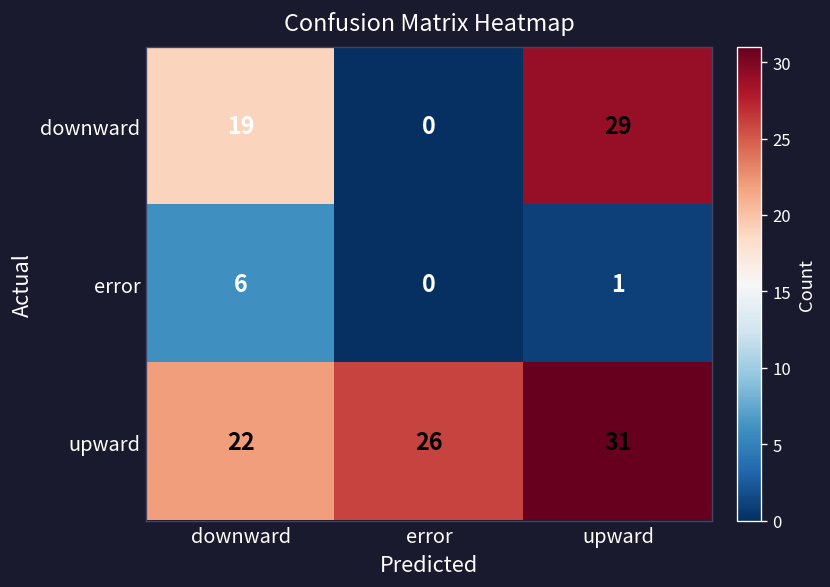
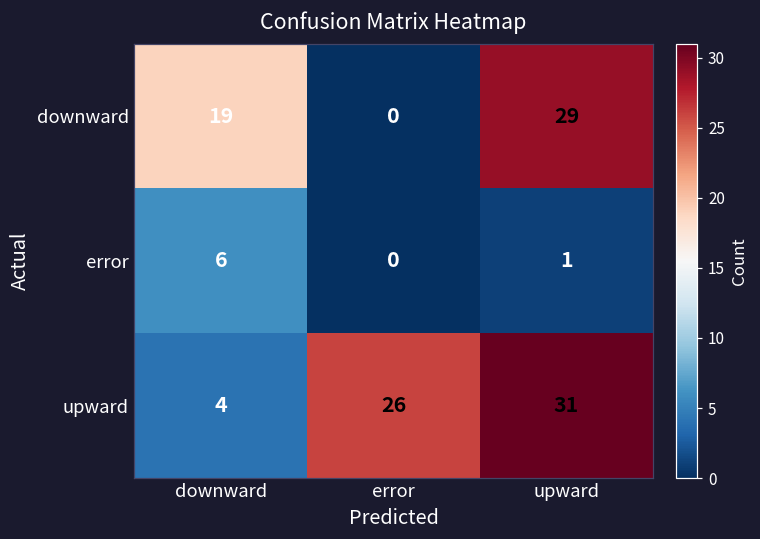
  {
    "downward": {
      "downward": 19,
      "error": 0,
      "upward": 29
    },
    "error": {
      "downward": 6,
      "error": 0,
      "upward": 1
    },
    "upward": {
-     "downward": 22,
+     "downward": 4,
      "error": 26,
      "upward": 31
    }
  }
